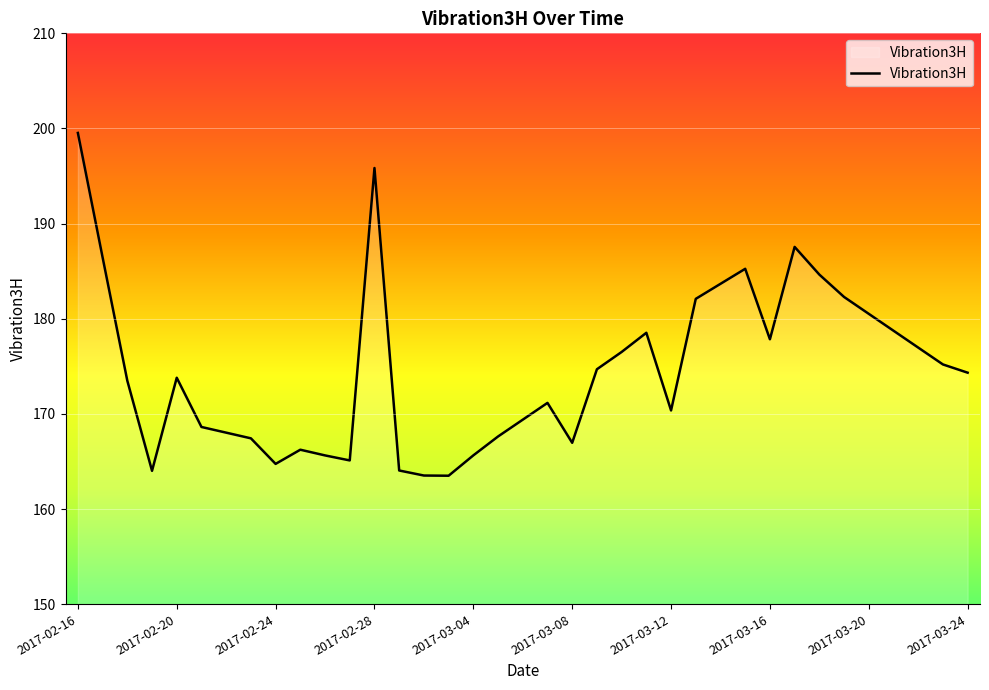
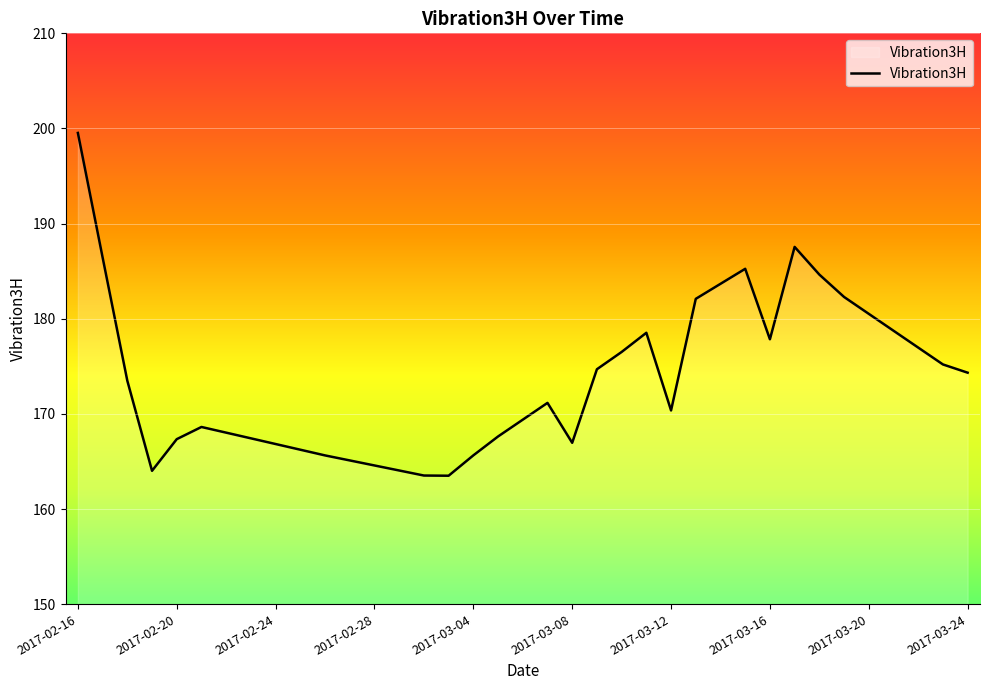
  {
    "2017-02-16": 200,
-   "2017-02-20": 174,
-   "2017-02-24": 165,
-   "2017-02-28": 196,
+   "2017-02-20": 167,
+   "2017-02-24": 167,
+   "2017-02-28": 165,
    "2017-03-04": 166,
    "2017-03-08": 167,
    "2017-03-12": 170,
    "2017-03-16": 178,
    "2017-03-20": 181,
    "2017-03-24": 174
  }
